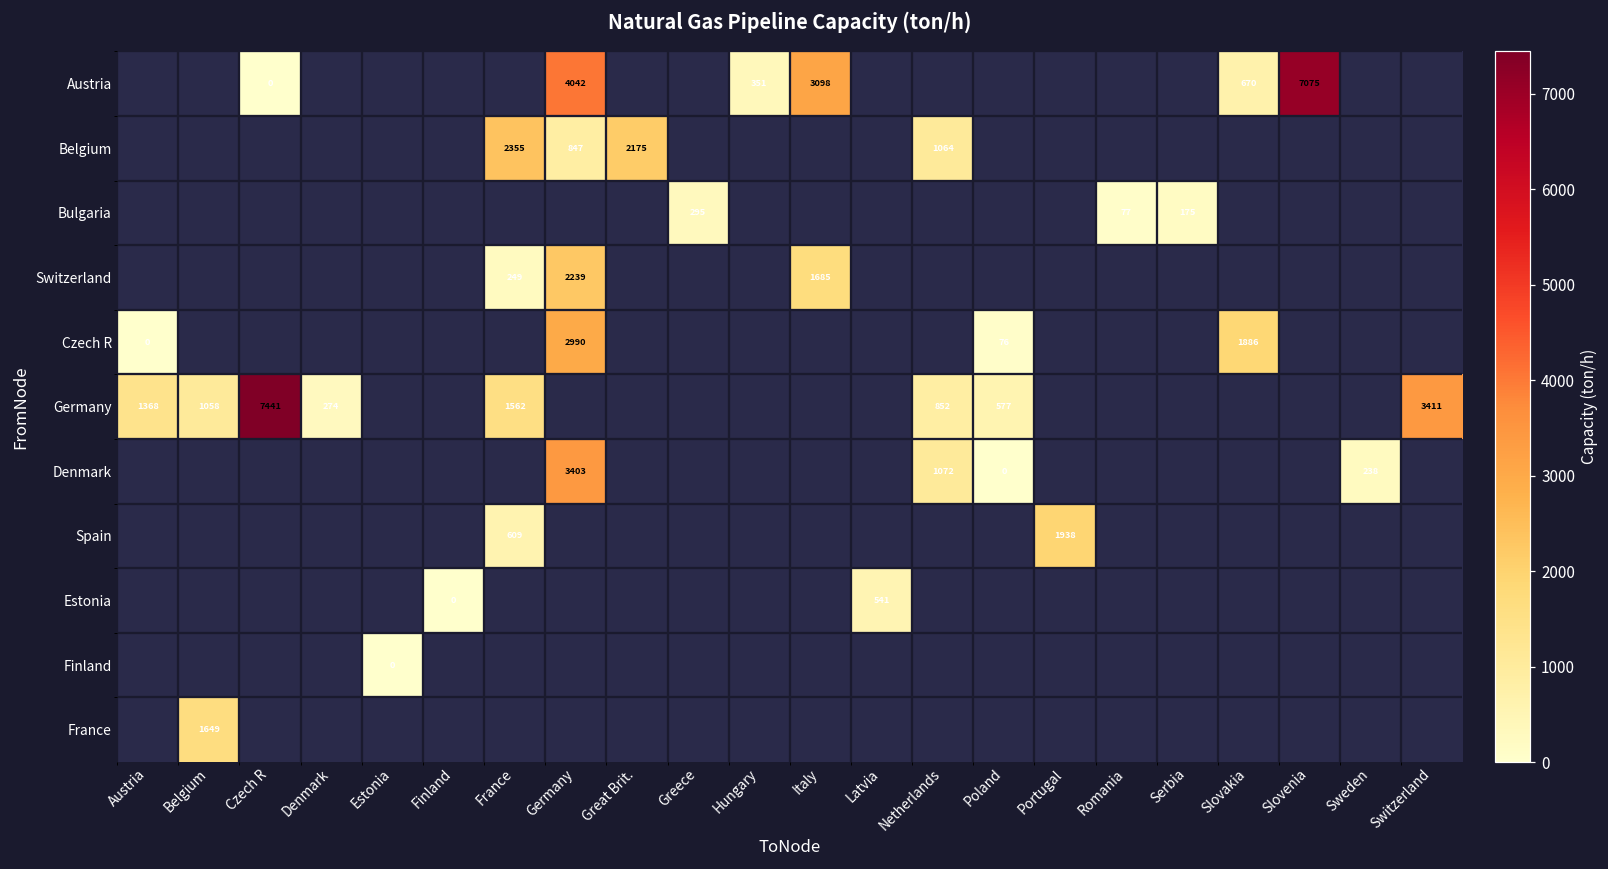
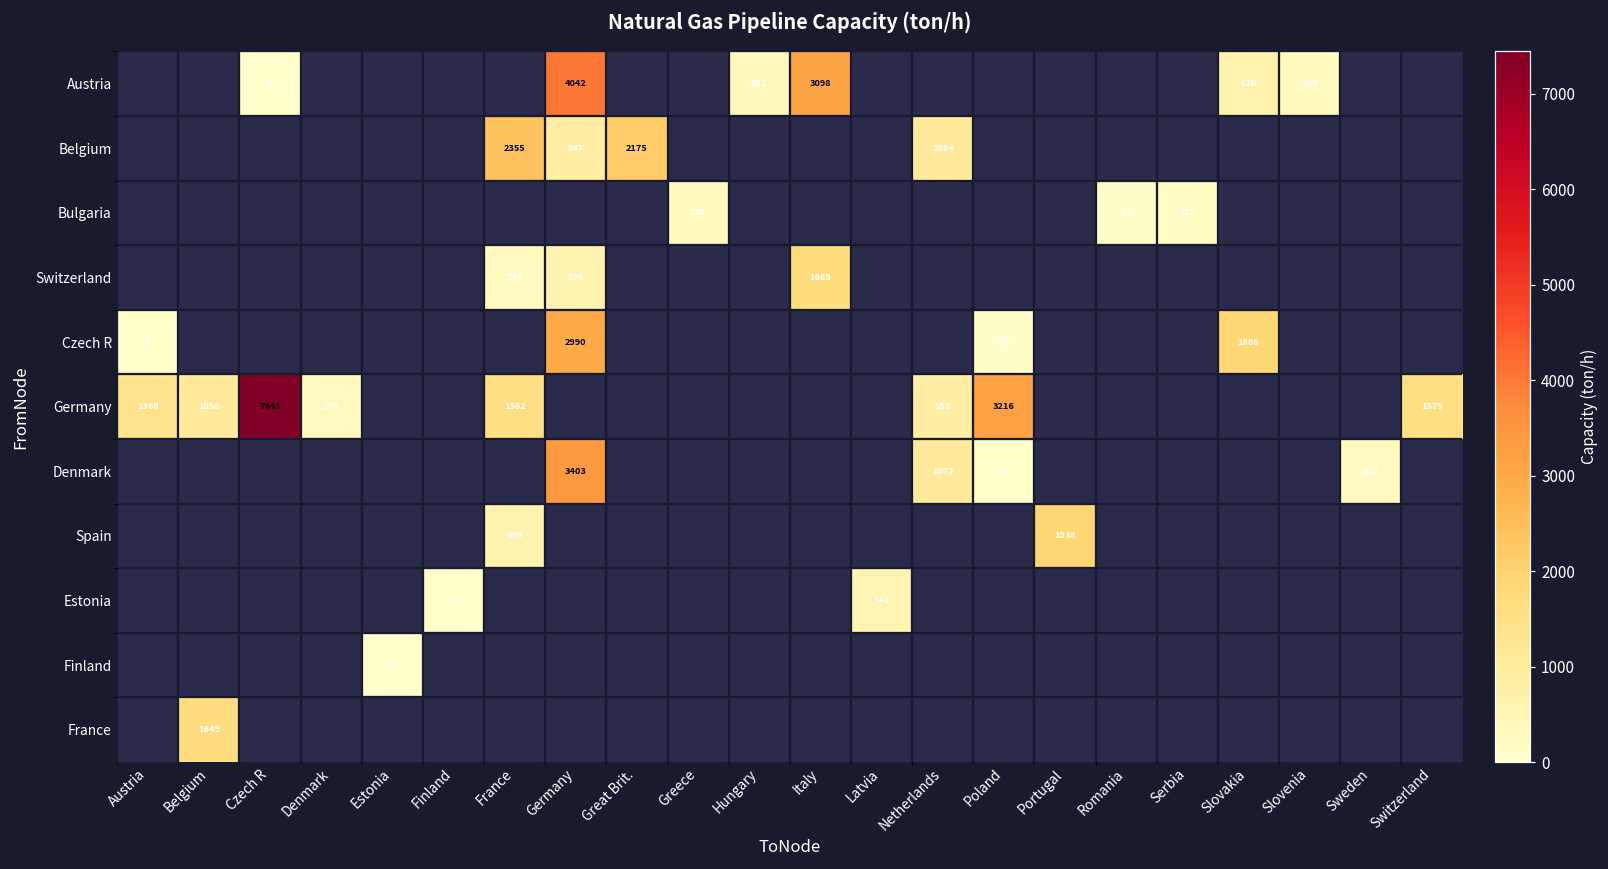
  {
    "Austria": {
      "Czech R": 0,
      "Germany": 4042,
      "Hungary": 351,
      "Italy": 3098,
      "Slovakia": 670,
-     "Slovenia": 7075
+     "Slovenia": 305
    },
    "Belgium": {
      "France": 2355,
      "Germany": 847,
      "Great Brit.": 2175,
      "Netherlands": 1064
    },
    "Bulgaria": {
      "Greece": 295,
      "Romania": 77,
      "Serbia": 175
    },
    "Switzerland": {
      "France": 249,
-     "Germany": 2239,
+     "Germany": 596,
      "Italy": 1685
    },
    "Czech R": {
      "Austria": 0,
      "Germany": 2990,
      "Poland": 76,
      "Slovakia": 1886
    },
    "Germany": {
      "Austria": 1368,
      "Belgium": 1058,
      "Czech R": 7441,
      "Denmark": 274,
      "France": 1562,
      "Netherlands": 852,
-     "Poland": 577,
-     "Switzerland": 3411
+     "Poland": 3216,
+     "Switzerland": 1575
    },
    "Denmark": {
      "Germany": 3403,
      "Netherlands": 1072,
      "Poland": 0,
      "Sweden": 238
    },
    "Spain": {
      "France": 609,
      "Portugal": 1938
    },
    "Estonia": {
      "Finland": 0,
      "Latvia": 541
    },
    "Finland": {
      "Estonia": 0
    },
    "France": {
      "Belgium": 1649
    }
  }
